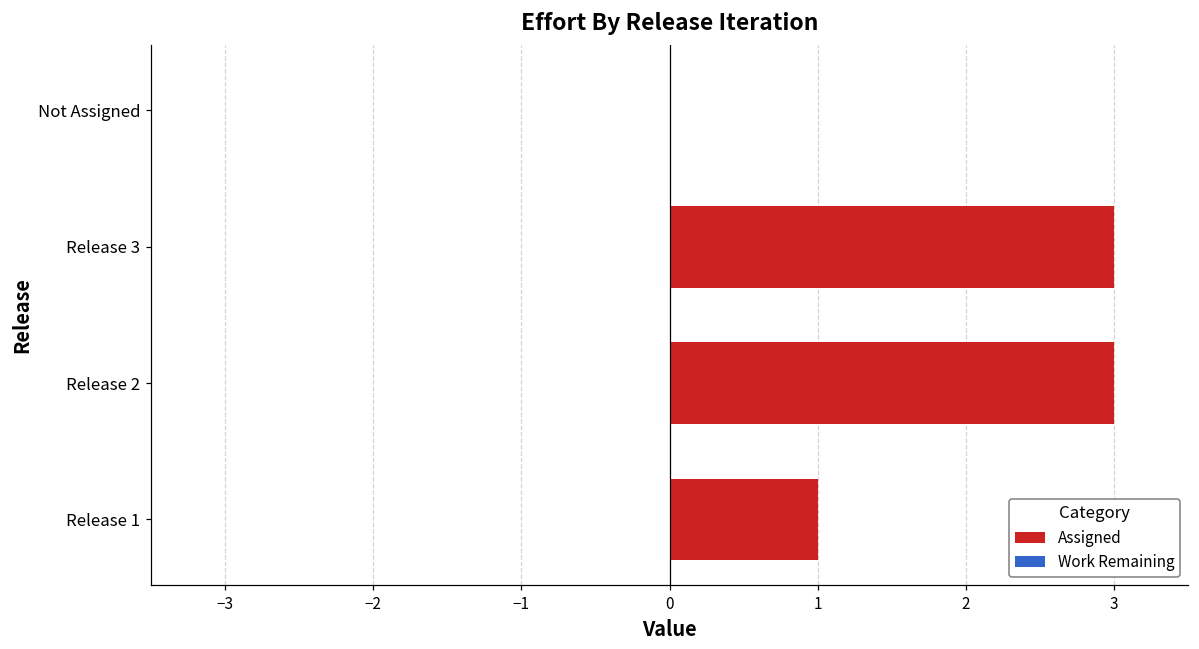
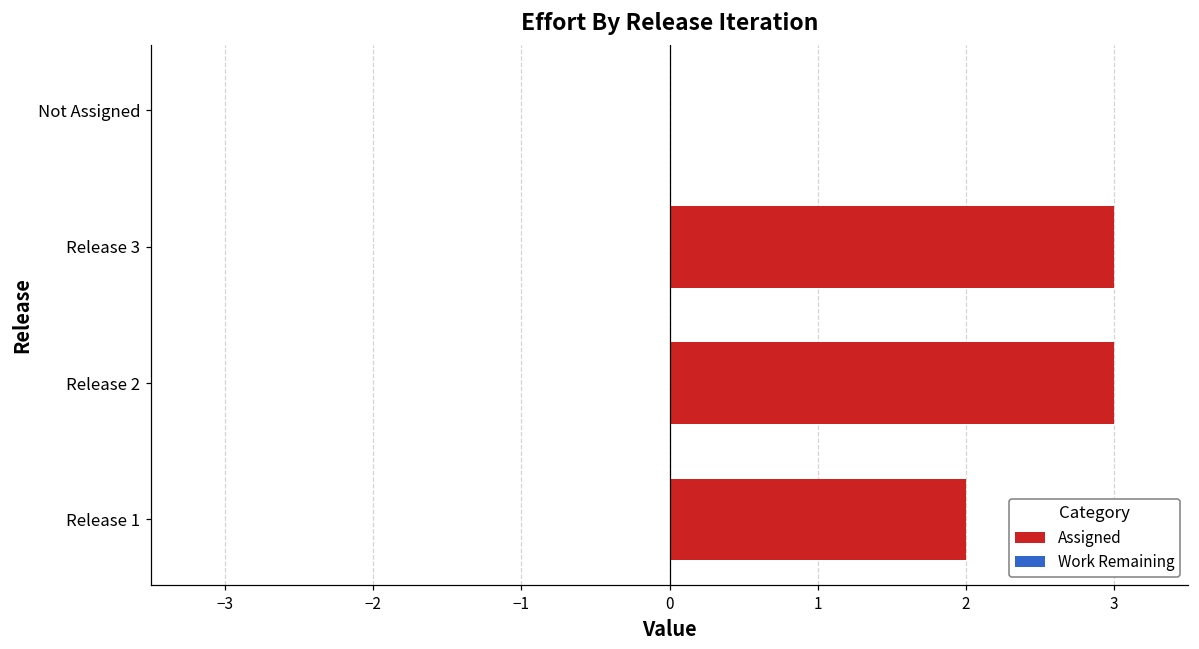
  {
    "Assigned": {
      "Not Assigned": 0,
      "Release 3": 3,
      "Release 2": 3,
-     "Release 1": 1
+     "Release 1": 2
    },
    "Work Remaining": {
      "Not Assigned": 0,
      "Release 3": 0,
      "Release 2": 0,
      "Release 1": 0
    }
  }
